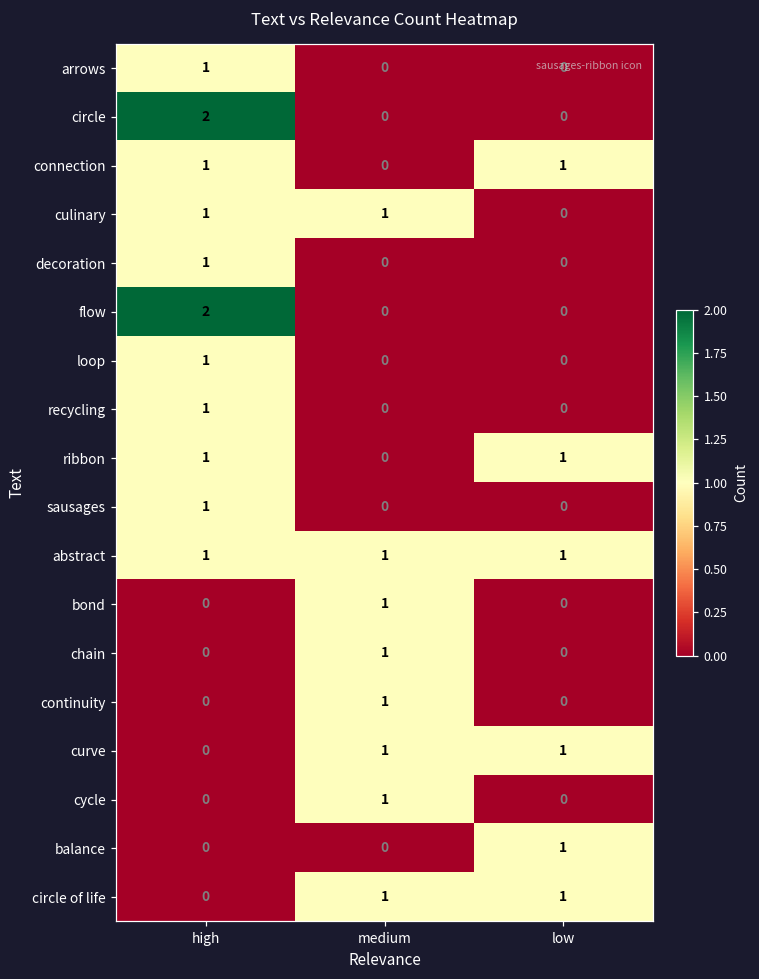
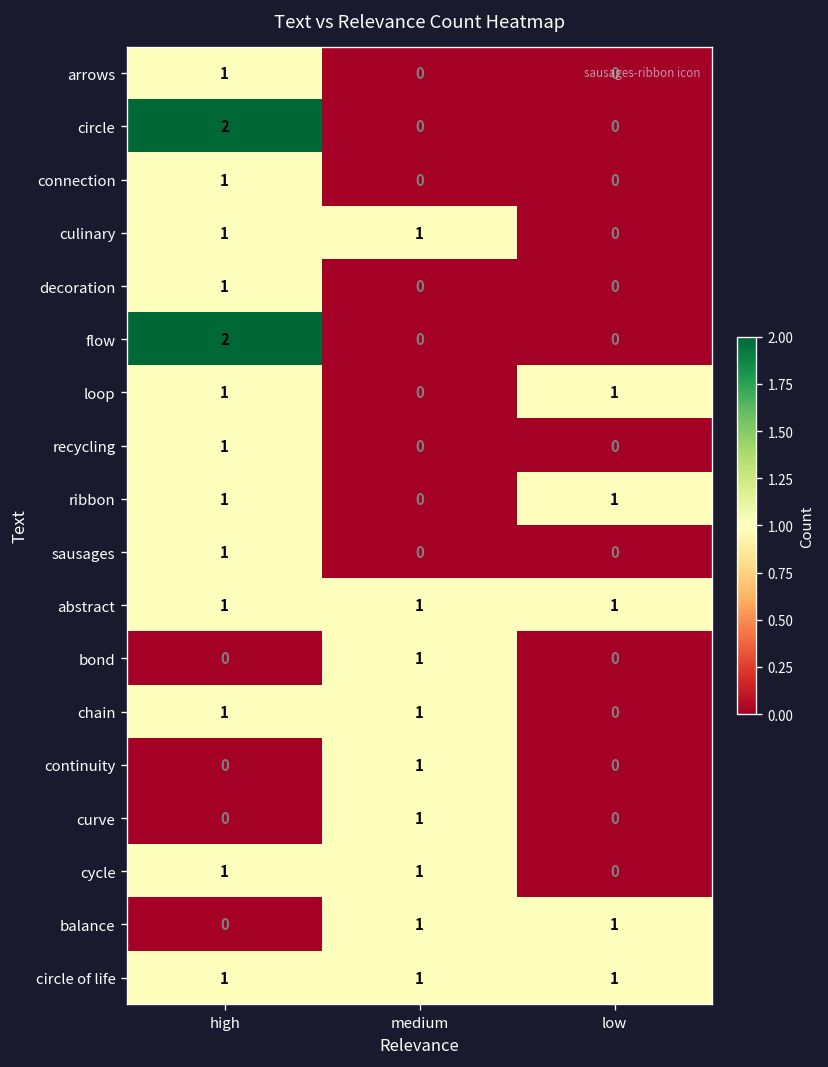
  {
    "arrows": {
      "high": 1,
      "medium": 0
    },
    "circle": {
      "high": 2,
      "medium": 0,
      "low": 0
    },
    "connection": {
      "high": 1,
      "medium": 0,
-     "low": 1
+     "low": 0
    },
    "culinary": {
      "high": 1,
      "medium": 1,
      "low": 0
    },
    "decoration": {
      "high": 1,
      "medium": 0,
      "low": 0
    },
    "flow": {
      "high": 2,
      "medium": 0,
      "low": 0
    },
    "loop": {
      "high": 1,
      "medium": 0,
-     "low": 0
+     "low": 1
    },
    "recycling": {
      "high": 1,
      "medium": 0,
      "low": 0
    },
    "ribbon": {
      "high": 1,
      "medium": 0,
      "low": 1
    },
    "sausages": {
      "high": 1,
      "medium": 0,
      "low": 0
    },
    "abstract": {
      "high": 1,
      "medium": 1,
      "low": 1
    },
    "bond": {
      "high": 0,
      "medium": 1,
      "low": 0
    },
    "chain": {
-     "high": 0,
+     "high": 1,
      "medium": 1,
      "low": 0
    },
    "continuity": {
      "high": 0,
      "medium": 1,
      "low": 0
    },
    "curve": {
      "high": 0,
      "medium": 1,
-     "low": 1
+     "low": 0
    },
    "cycle": {
-     "high": 0,
+     "high": 1,
      "medium": 1,
      "low": 0
    },
    "balance": {
      "high": 0,
-     "medium": 0,
+     "medium": 1,
      "low": 1
    },
    "circle of life": {
-     "high": 0,
+     "high": 1,
      "medium": 1,
      "low": 1
    }
  }
